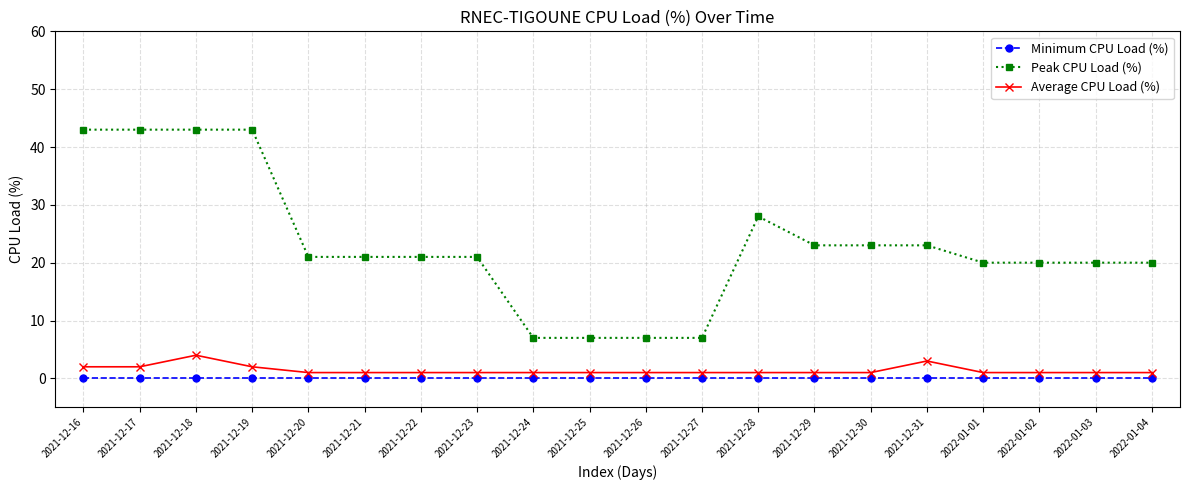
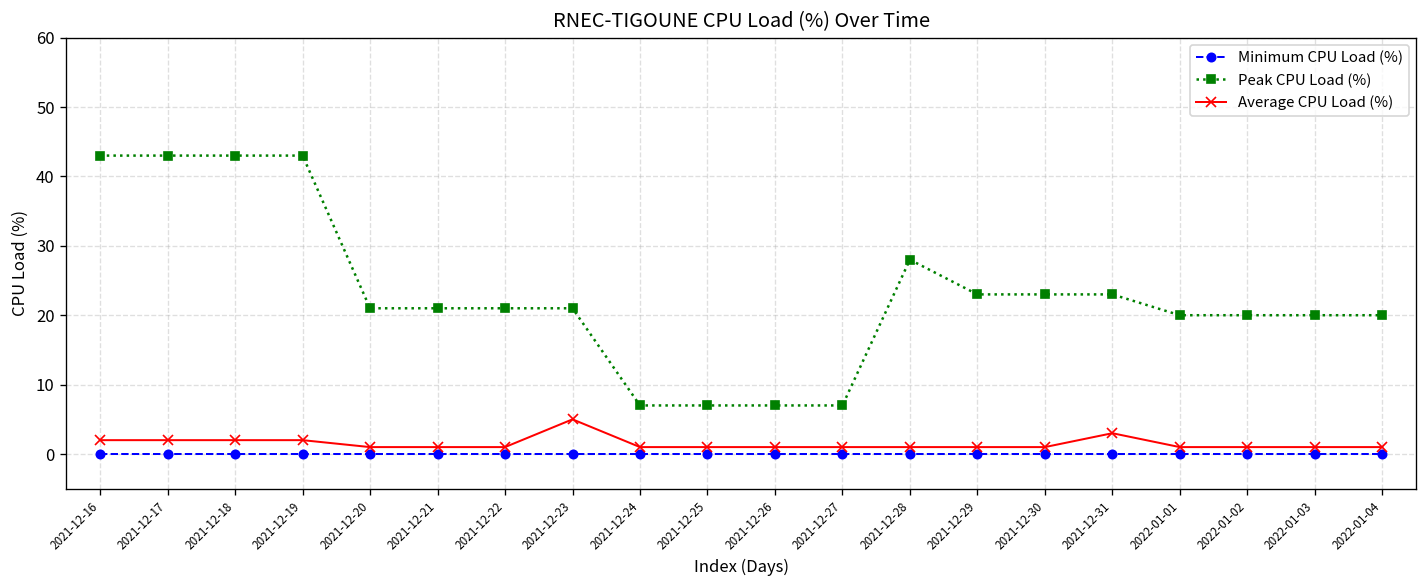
  {
    "Minimum CPU Load (%)": {
      "2021-12-16": 0,
      "2021-12-17": 0,
      "2021-12-18": 0,
      "2021-12-19": 0,
      "2021-12-20": 0,
      "2021-12-21": 0,
      "2021-12-22": 0,
      "2021-12-23": 0,
      "2021-12-24": 0,
      "2021-12-25": 0,
      "2021-12-26": 0,
      "2021-12-27": 0,
      "2021-12-28": 0,
      "2021-12-29": 0,
      "2021-12-30": 0,
      "2021-12-31": 0,
      "2022-01-01": 0,
      "2022-01-02": 0,
      "2022-01-03": 0,
      "2022-01-04": 0
    },
    "Peak CPU Load (%)": {
      "2021-12-16": 43,
      "2021-12-17": 43,
      "2021-12-18": 43,
      "2021-12-19": 43,
      "2021-12-20": 21,
      "2021-12-21": 21,
      "2021-12-22": 21,
      "2021-12-23": 21,
      "2021-12-24": 7,
      "2021-12-25": 7,
      "2021-12-26": 7,
      "2021-12-27": 7,
      "2021-12-28": 28,
      "2021-12-29": 23,
      "2021-12-30": 23,
      "2021-12-31": 23,
      "2022-01-01": 20,
      "2022-01-02": 20,
      "2022-01-03": 20,
      "2022-01-04": 20
    },
    "Average CPU Load (%)": {
      "2021-12-16": 2,
      "2021-12-17": 2,
-     "2021-12-18": 4,
+     "2021-12-18": 2,
      "2021-12-19": 2,
      "2021-12-20": 1,
      "2021-12-21": 1,
      "2021-12-22": 1,
-     "2021-12-23": 1,
+     "2021-12-23": 5,
      "2021-12-24": 1,
      "2021-12-25": 1,
      "2021-12-26": 1,
      "2021-12-27": 1,
      "2021-12-28": 1,
      "2021-12-29": 1,
      "2021-12-30": 1,
      "2021-12-31": 3,
      "2022-01-01": 1,
      "2022-01-02": 1,
      "2022-01-03": 1,
      "2022-01-04": 1
    }
  }
